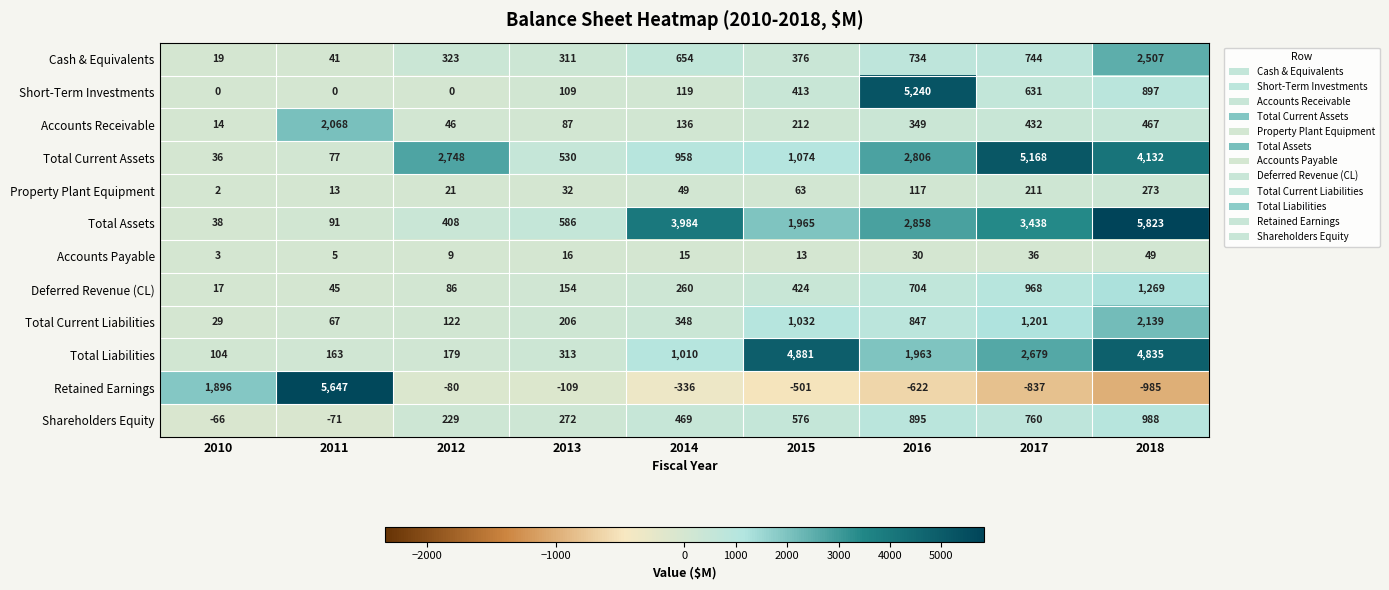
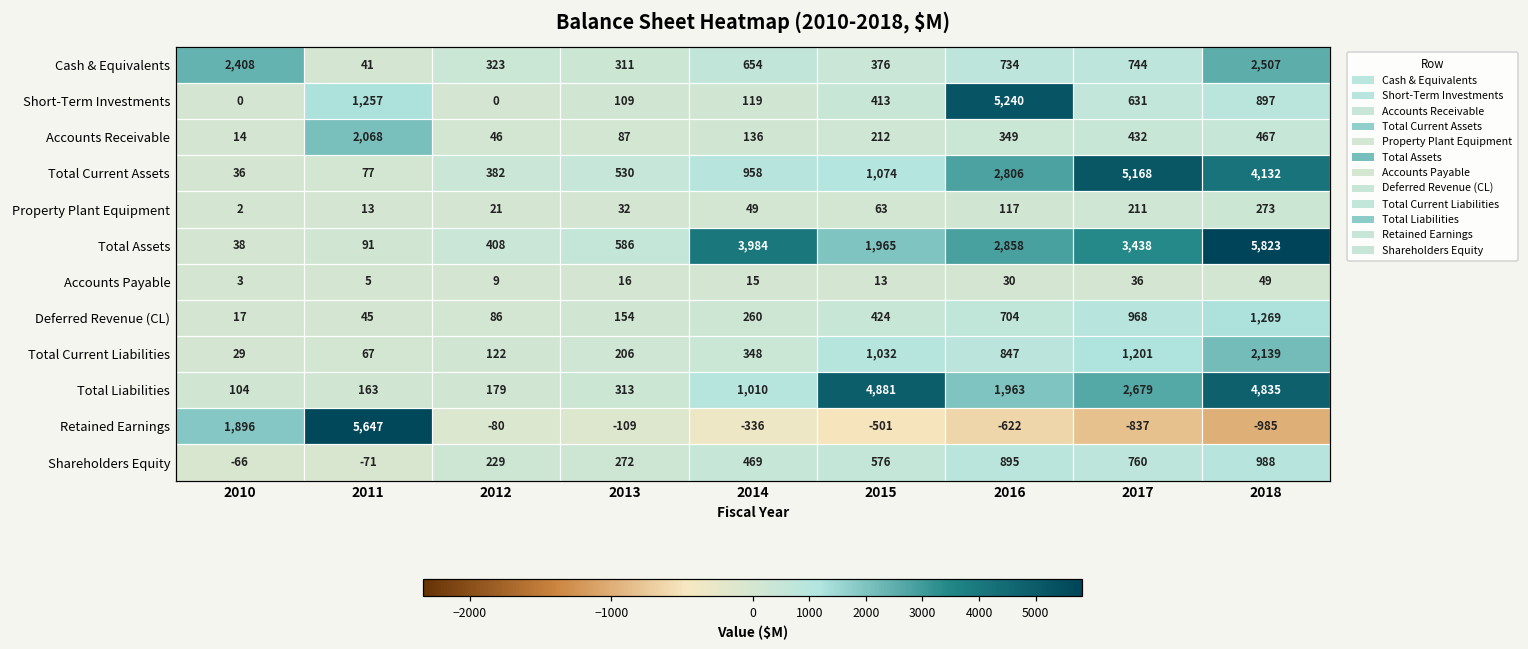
  {
    "Cash & Equivalents": {
-     "2010": "19",
+     "2010": "2,408",
      "2011": "41",
      "2012": "323",
      "2013": "311",
      "2014": "654",
      "2015": "376",
      "2016": "734",
      "2017": "744",
      "2018": "2,507"
    },
    "Short-Term Investments": {
      "2010": "0",
-     "2011": "0",
+     "2011": "1,257",
      "2012": "0",
      "2013": "109",
      "2014": "119",
      "2015": "413",
      "2016": "5,240",
      "2017": "631",
      "2018": "897"
    },
    "Accounts Receivable": {
      "2010": "14",
      "2011": "2,068",
      "2012": "46",
      "2013": "87",
      "2014": "136",
      "2015": "212",
      "2016": "349",
      "2017": "432",
      "2018": "467"
    },
    "Total Current Assets": {
      "2010": "36",
      "2011": "77",
-     "2012": "2,748",
+     "2012": "382",
      "2013": "530",
      "2014": "958",
      "2015": "1,074",
      "2016": "2,806",
      "2017": "5,168",
      "2018": "4,132"
    },
    "Property Plant Equipment": {
      "2010": "2",
      "2011": "13",
      "2012": "21",
      "2013": "32",
      "2014": "49",
      "2015": "63",
      "2016": "117",
      "2017": "211",
      "2018": "273"
    },
    "Total Assets": {
      "2010": "38",
      "2011": "91",
      "2012": "408",
      "2013": "586",
      "2014": "3,984",
      "2015": "1,965",
      "2016": "2,858",
      "2017": "3,438",
      "2018": "5,823"
    },
    "Accounts Payable": {
      "2010": "3",
      "2011": "5",
      "2012": "9",
      "2013": "16",
      "2014": "15",
      "2015": "13",
      "2016": "30",
      "2017": "36",
      "2018": "49"
    },
    "Deferred Revenue (CL)": {
      "2010": "17",
      "2011": "45",
      "2012": "86",
      "2013": "154",
      "2014": "260",
      "2015": "424",
      "2016": "704",
      "2017": "968",
      "2018": "1,269"
    },
    "Total Current Liabilities": {
      "2010": "29",
      "2011": "67",
      "2012": "122",
      "2013": "206",
      "2014": "348",
      "2015": "1,032",
      "2016": "847",
      "2017": "1,201",
      "2018": "2,139"
    },
    "Total Liabilities": {
      "2010": "104",
      "2011": "163",
      "2012": "179",
      "2013": "313",
      "2014": "1,010",
      "2015": "4,881",
      "2016": "1,963",
      "2017": "2,679",
      "2018": "4,835"
    },
    "Retained Earnings": {
      "2010": "1,896",
      "2011": "5,647",
      "2012": "-80",
      "2013": "-109",
      "2014": "-336",
      "2015": "-501",
      "2016": "-622",
      "2017": "-837",
      "2018": "-985"
    },
    "Shareholders Equity": {
      "2010": "-66",
      "2011": "-71",
      "2012": "229",
      "2013": "272",
      "2014": "469",
      "2015": "576",
      "2016": "895",
      "2017": "760",
      "2018": "988"
    }
  }
